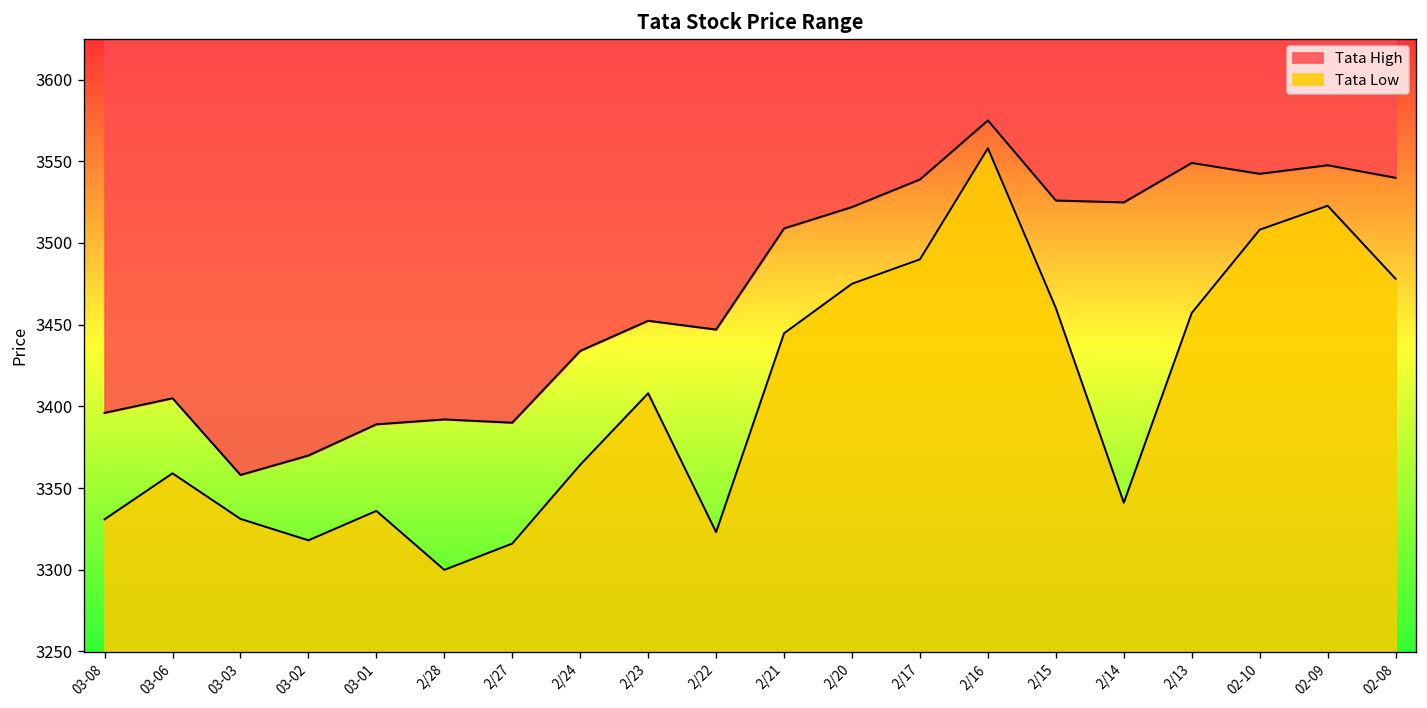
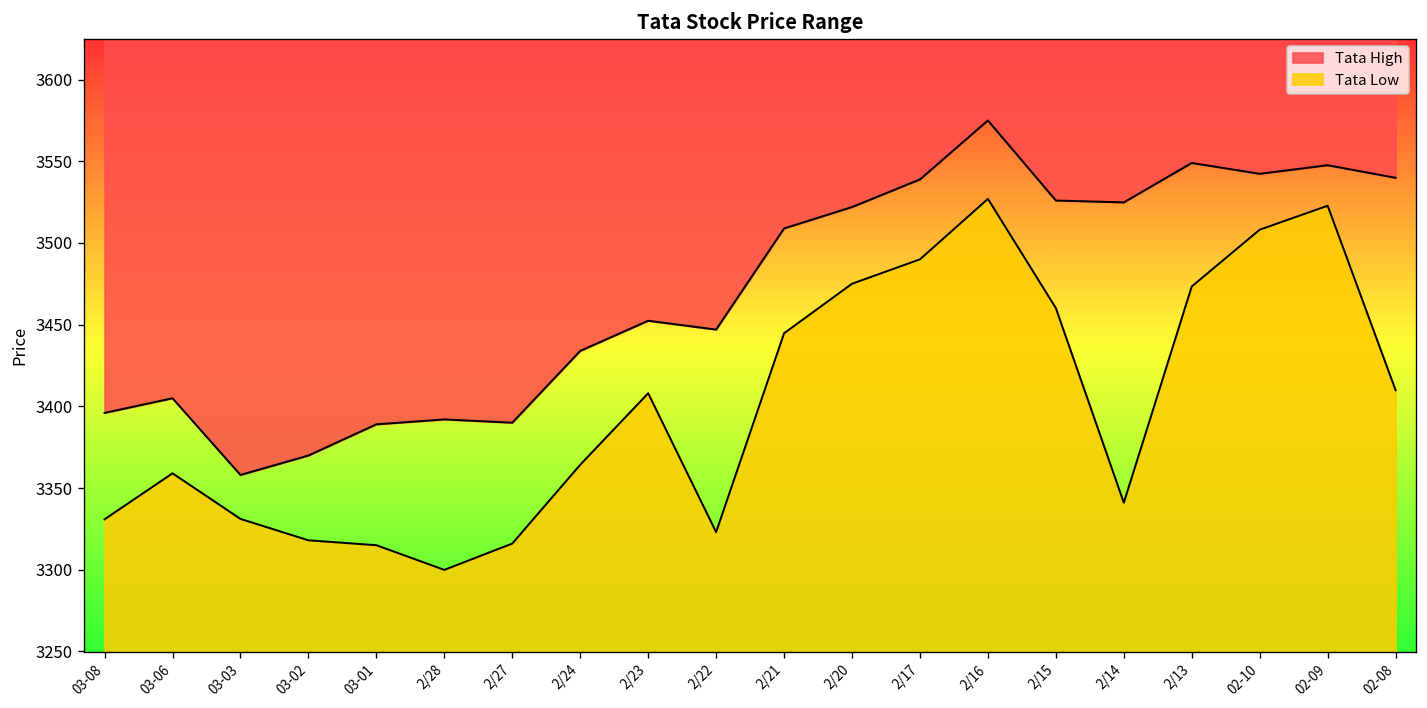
  {
    "Tata Low": {
      "03-08": 3331,
      "03-06": 3359,
      "03-03": 3331,
      "03-02": 3318,
-     "03-01": 3336,
+     "03-01": 3315,
      "2/28": 3300,
      "2/27": 3316,
      "2/24": 3364,
      "2/23": 3408,
      "2/22": 3323,
      "2/21": 3445,
      "2/20": 3475,
      "2/17": 3490,
-     "2/16": 3558,
+     "2/16": 3527,
      "2/15": 3460,
      "2/14": 3341,
-     "2/13": 3457,
+     "2/13": 3473,
      "02-10": 3508,
      "02-09": 3523,
-     "02-08": 3478
+     "02-08": 3410
    }
  }
